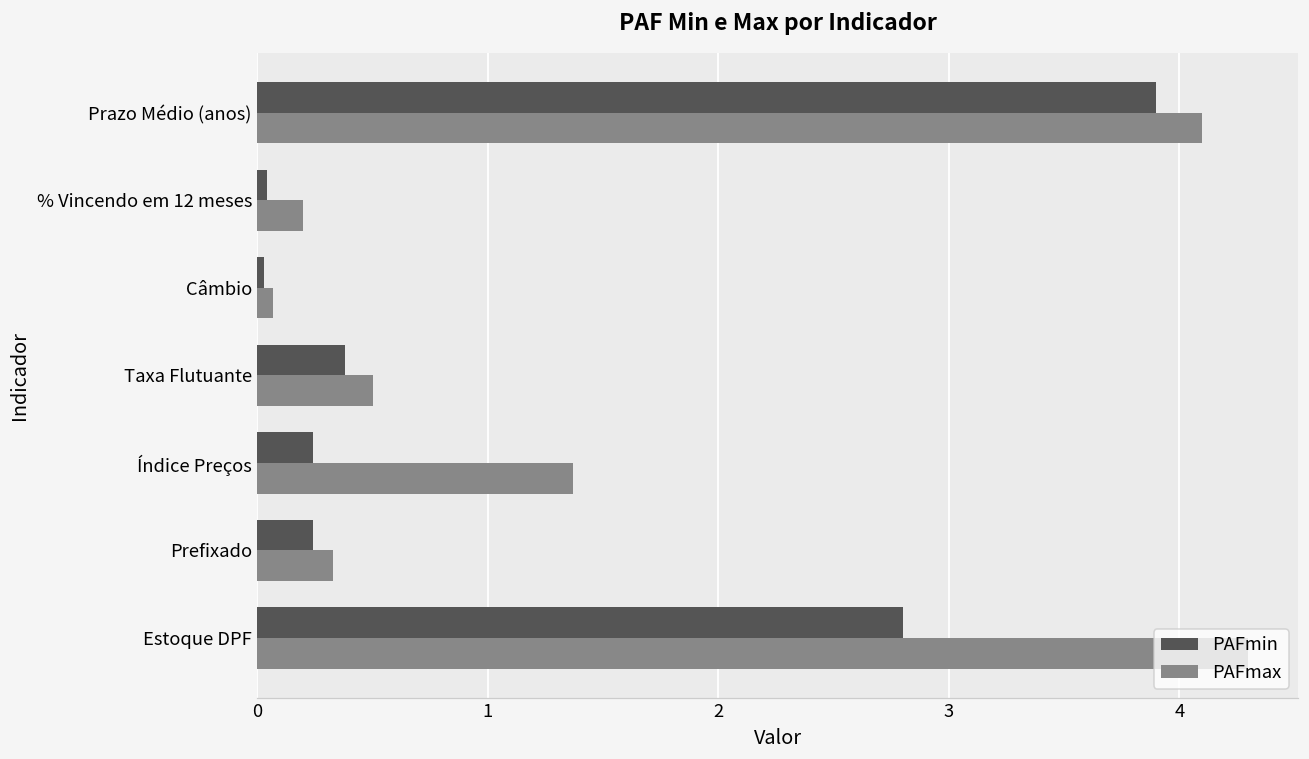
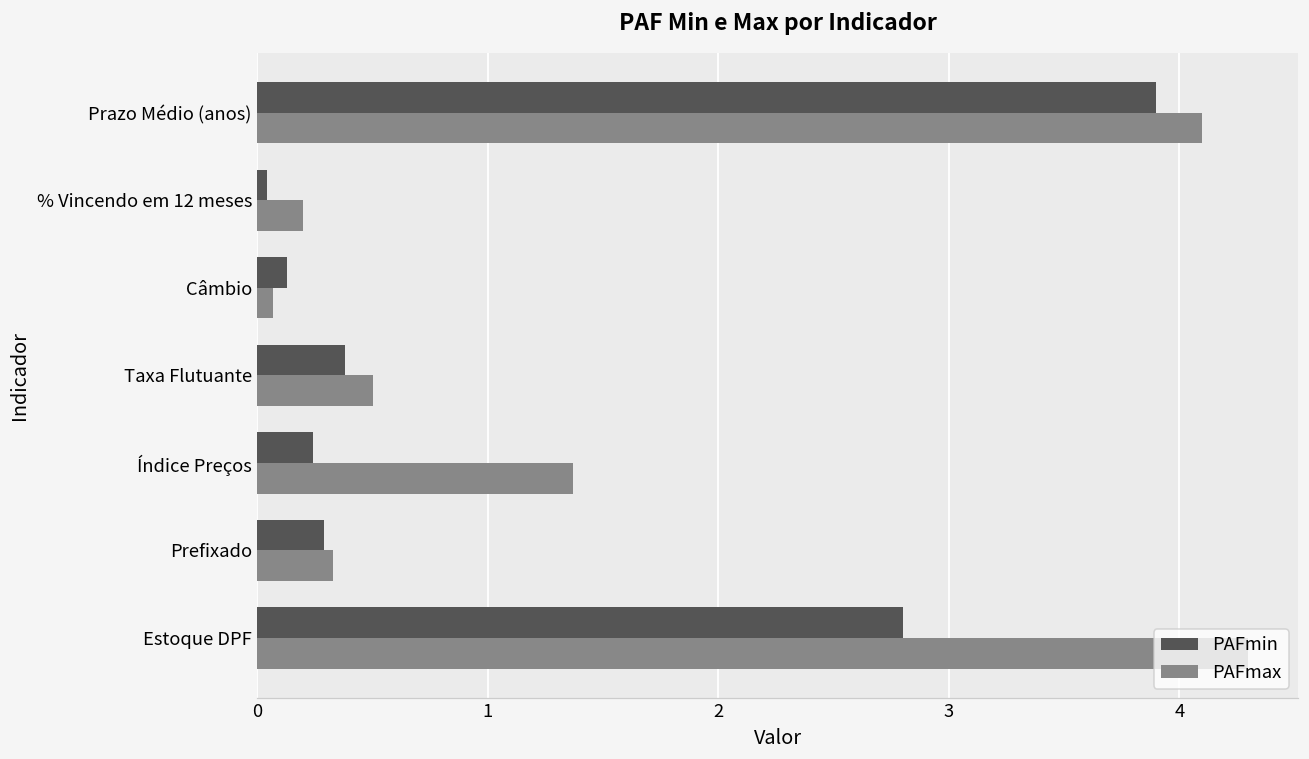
  {
    "PAFmin": {
      "Prazo Médio (anos)": 3.90,
      "% Vincendo em 12 meses": 0.04,
-     "Câmbio": 0.03,
+     "Câmbio": 0.13,
      "Taxa Flutuante": 0.38,
      "Índice Preços": 0.24,
-     "Prefixado": 0.24,
+     "Prefixado": 0.29,
      "Estoque DPF": 2.80
    },
    "PAFmax": {
      "Prazo Médio (anos)": 4.10,
      "% Vincendo em 12 meses": 0.20,
      "Câmbio": 0.07,
      "Taxa Flutuante": 0.50,
      "Índice Preços": 1.37,
      "Prefixado": 0.33
    }
  }
